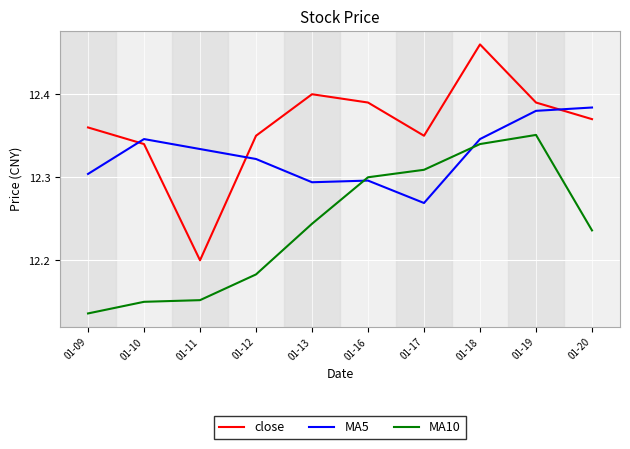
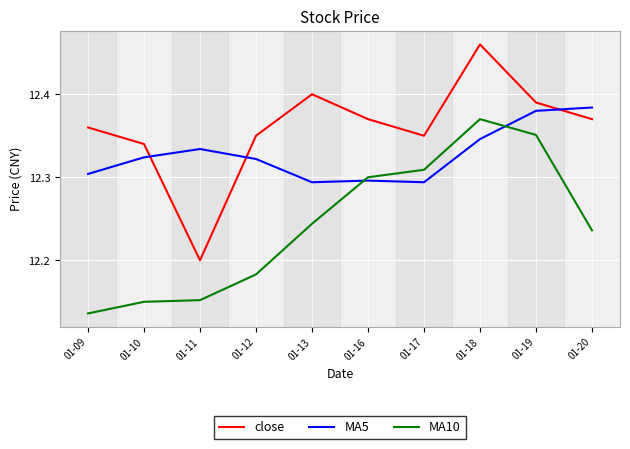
  {
    "close": {
      "01-09": 12.36,
      "01-10": 12.34,
      "01-11": 12.20,
      "01-12": 12.35,
      "01-13": 12.40,
-     "01-16": 12.39,
+     "01-16": 12.37,
      "01-17": 12.35,
      "01-18": 12.46,
      "01-19": 12.39,
      "01-20": 12.37
    },
    "MA5": {
      "01-09": 12.30,
-     "01-10": 12.35,
+     "01-10": 12.32,
      "01-11": 12.33,
      "01-12": 12.32,
      "01-13": 12.29,
      "01-16": 12.30,
-     "01-17": 12.27,
+     "01-17": 12.29,
      "01-18": 12.35,
      "01-19": 12.38,
      "01-20": 12.38
    },
    "MA10": {
      "01-09": 12.14,
      "01-10": 12.15,
      "01-11": 12.15,
      "01-12": 12.18,
      "01-13": 12.24,
      "01-16": 12.30,
      "01-17": 12.31,
-     "01-18": 12.34,
+     "01-18": 12.37,
      "01-19": 12.35,
      "01-20": 12.24
    }
  }
